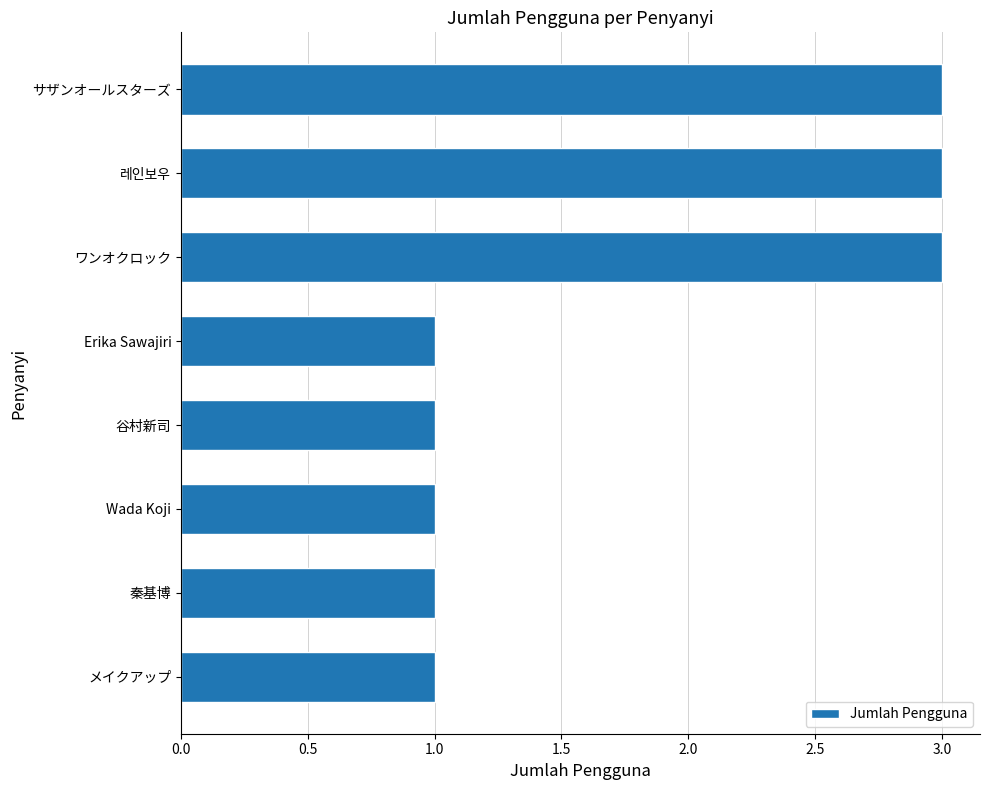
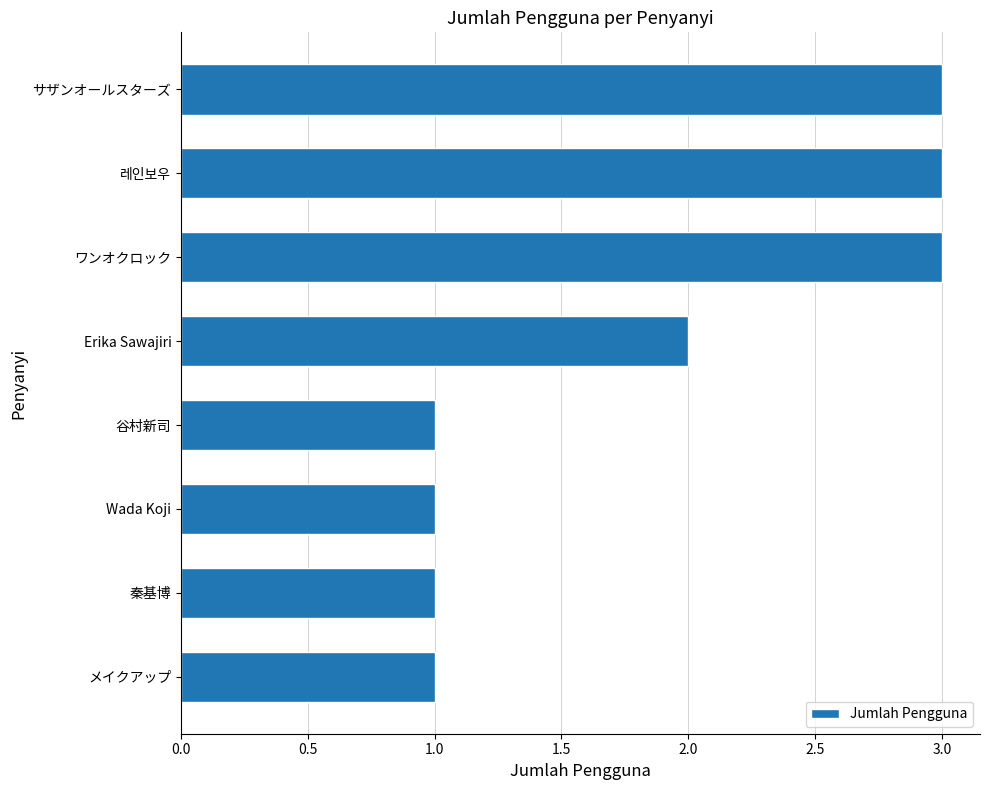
  {
    "サザンオールスターズ": 3,
    "레인보우": 3,
    "ワンオクロック": 3,
-   "Erika Sawajiri": 1,
+   "Erika Sawajiri": 2,
    "谷村新司": 1,
    "Wada Koji": 1,
    "秦基博": 1,
    "メイクアップ": 1
  }
